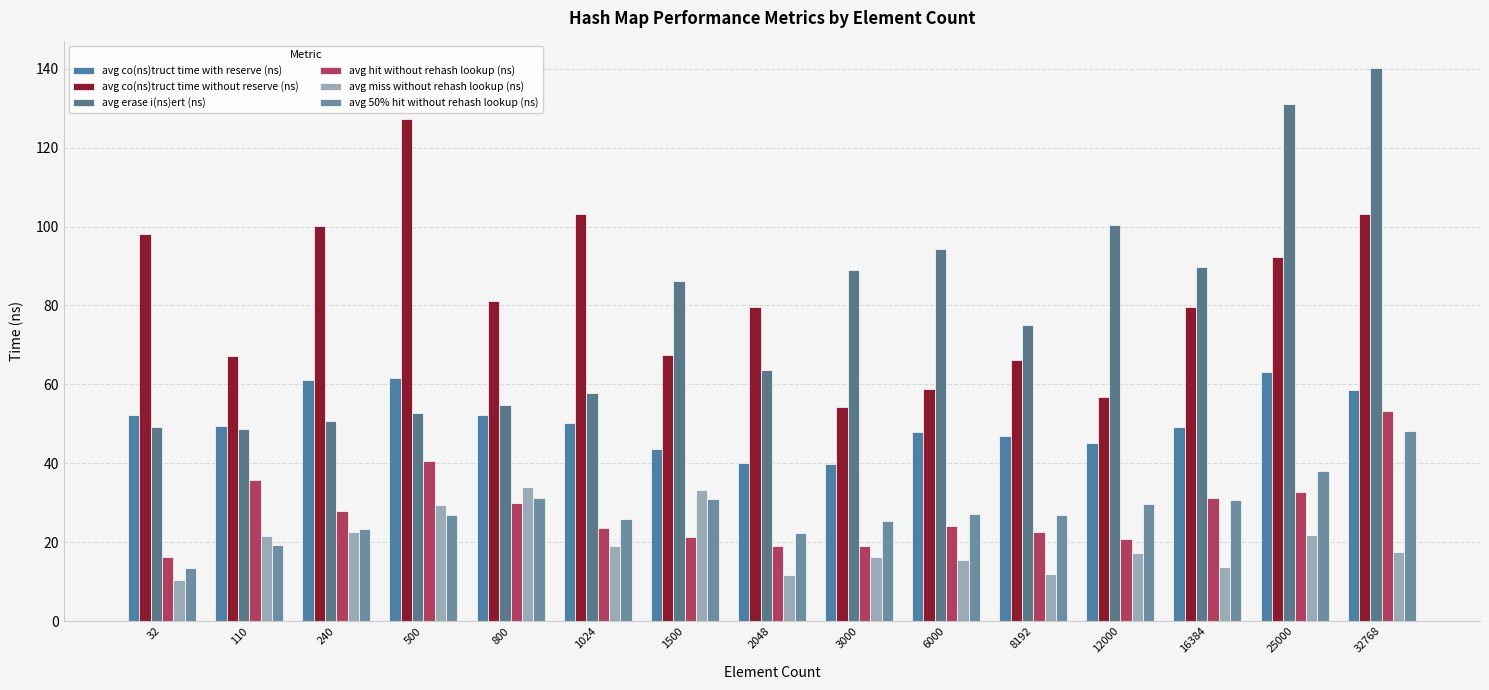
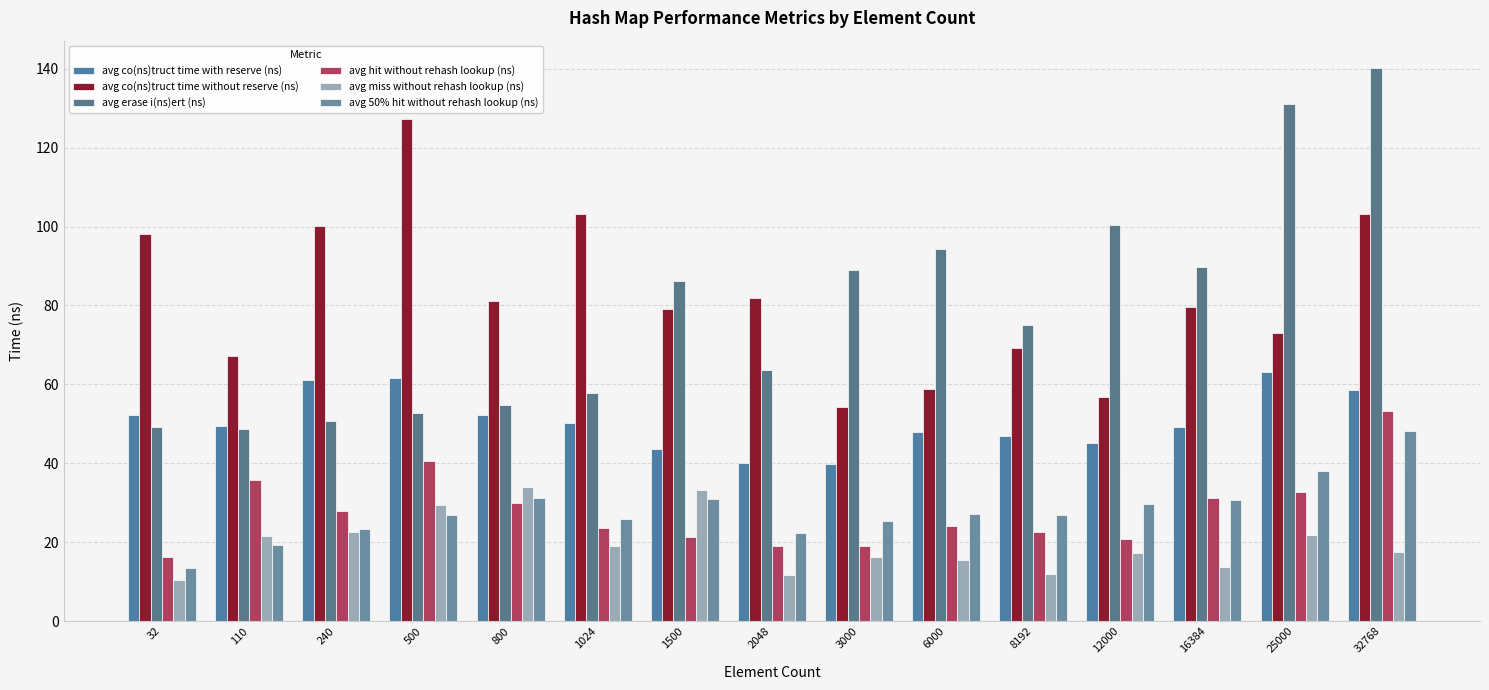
  {
    "avg co(ns)truct time without reserve (ns)": {
      "32": 98,
      "110": 67,
      "240": 100,
      "500": 127,
      "800": 81,
      "1024": 103,
-     "1500": 68,
-     "2048": 79,
+     "1500": 79,
+     "2048": 82,
      "3000": 54,
      "6000": 59,
-     "8192": 66,
+     "8192": 69,
      "12000": 57,
      "16384": 80,
-     "25000": 92,
+     "25000": 73,
      "32768": 103
    },
    "avg hit without rehash lookup (ns)": {
      "32": 16,
      "110": 36,
      "240": 28,
      "500": 40,
      "800": 30,
      "1024": 24,
      "1500": 21,
      "2048": 19,
      "3000": 19,
      "6000": 24,
      "8192": 23,
      "12000": 21,
      "16384": 31,
      "25000": 33,
      "32768": 53
    }
  }
